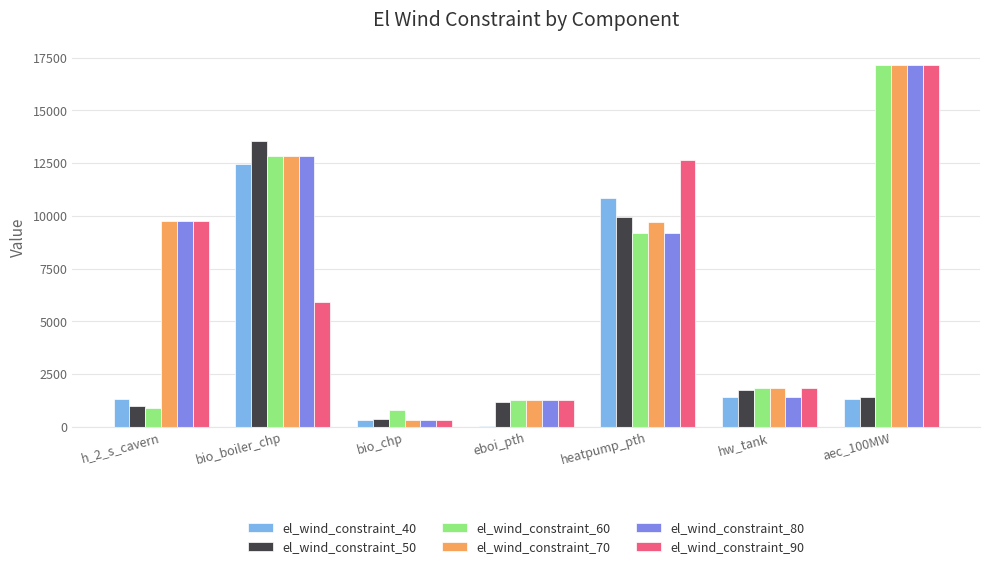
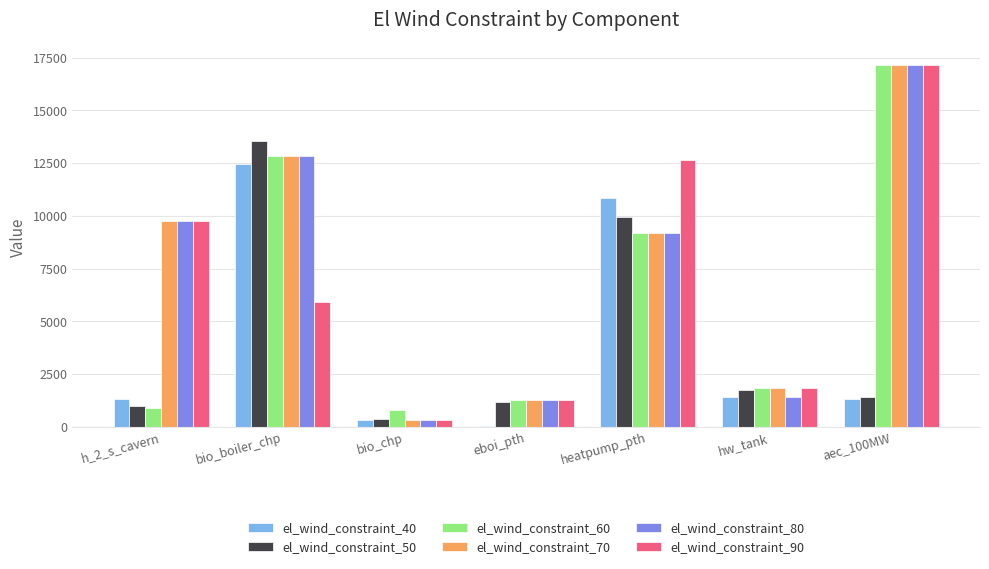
  {
    "el_wind_constraint_50": {
      "h_2_s_cavern": 1000,
      "bio_boiler_chp": 13500,
      "bio_chp": 400,
      "eboi_pth": 1200,
      "heatpump_pth": 9900,
      "hw_tank": 1800,
      "aec_100MW": 1400
    },
    "el_wind_constraint_60": {
      "h_2_s_cavern": 900,
      "bio_boiler_chp": 12800,
      "bio_chp": 800,
      "eboi_pth": 1300,
      "heatpump_pth": 9200,
      "hw_tank": 1800,
      "aec_100MW": 17200
    },
    "el_wind_constraint_70": {
      "h_2_s_cavern": 9800,
      "bio_boiler_chp": 12800,
      "bio_chp": 300,
      "eboi_pth": 1300,
-     "heatpump_pth": 9700,
+     "heatpump_pth": 9200,
      "hw_tank": 1800,
      "aec_100MW": 17200
    },
    "el_wind_constraint_90": {
      "h_2_s_cavern": 9800,
      "bio_boiler_chp": 5900,
      "bio_chp": 300,
      "eboi_pth": 1300,
      "heatpump_pth": 12700,
      "hw_tank": 1800,
      "aec_100MW": 17200
    }
  }
